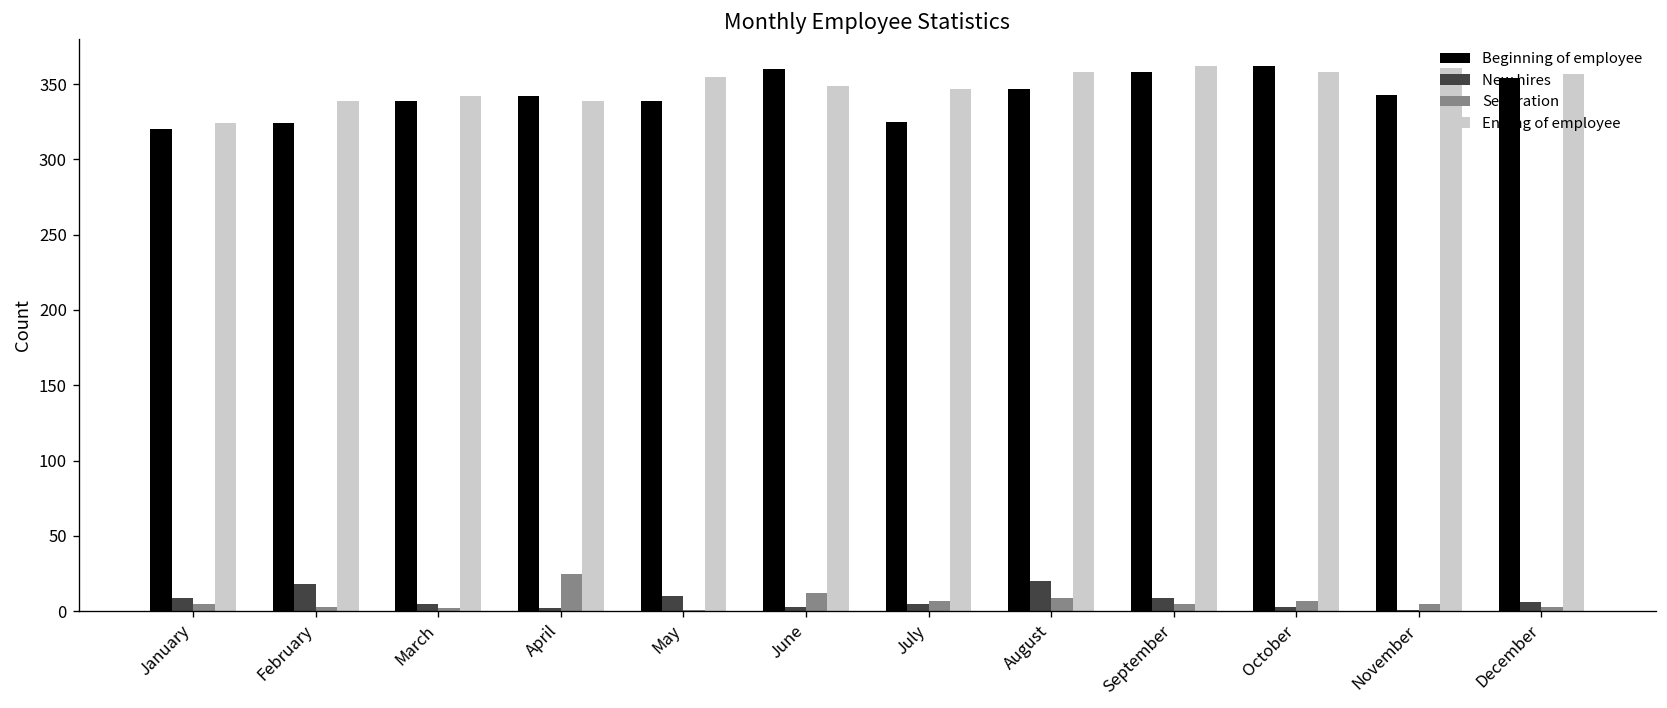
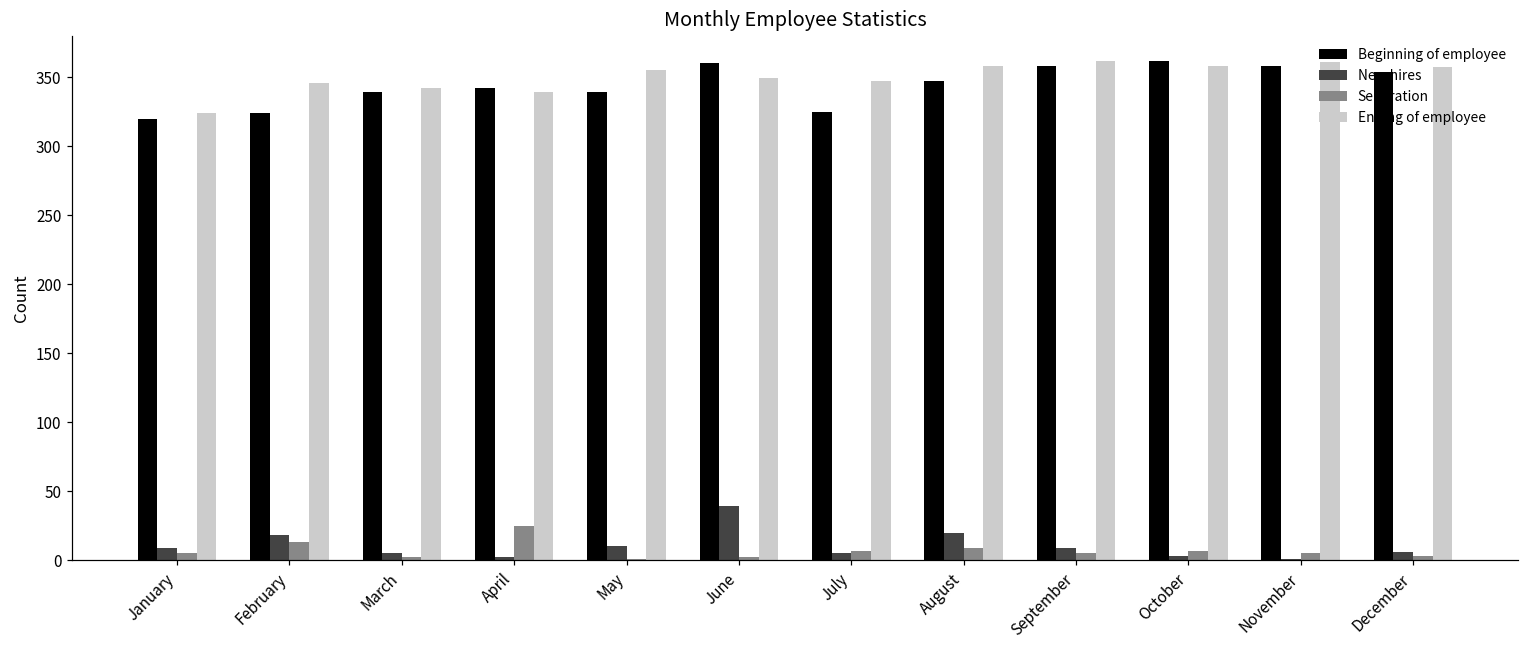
  {
    "Beginning of employee": {
      "January": 320,
      "February": 324,
      "March": 339,
      "April": 342,
      "May": 339,
      "June": 360,
      "July": 325,
      "August": 347,
      "September": 358,
      "October": 362,
-     "November": 343,
+     "November": 358,
      "December": 354
    },
    "New hires": {
      "January": 9,
      "February": 18,
      "March": 5,
      "April": 2,
      "May": 10,
-     "June": 3,
+     "June": 39,
      "July": 5,
      "August": 20,
      "September": 9,
      "October": 3,
      "December": 6
    },
    "Separation": {
      "January": 5,
-     "February": 3,
+     "February": 13,
      "March": 2,
      "April": 25,
-     "June": 12,
+     "June": 2,
      "July": 7,
      "August": 9,
      "September": 5,
      "October": 7,
      "November": 5,
      "December": 3
    },
    "Ending of employee": {
      "January": 324,
-     "February": 339,
+     "February": 346,
      "March": 342,
      "April": 339,
      "May": 355,
      "June": 349,
      "July": 347,
      "August": 358,
      "September": 362,
      "October": 358,
      "November": 361,
      "December": 357
    }
  }
